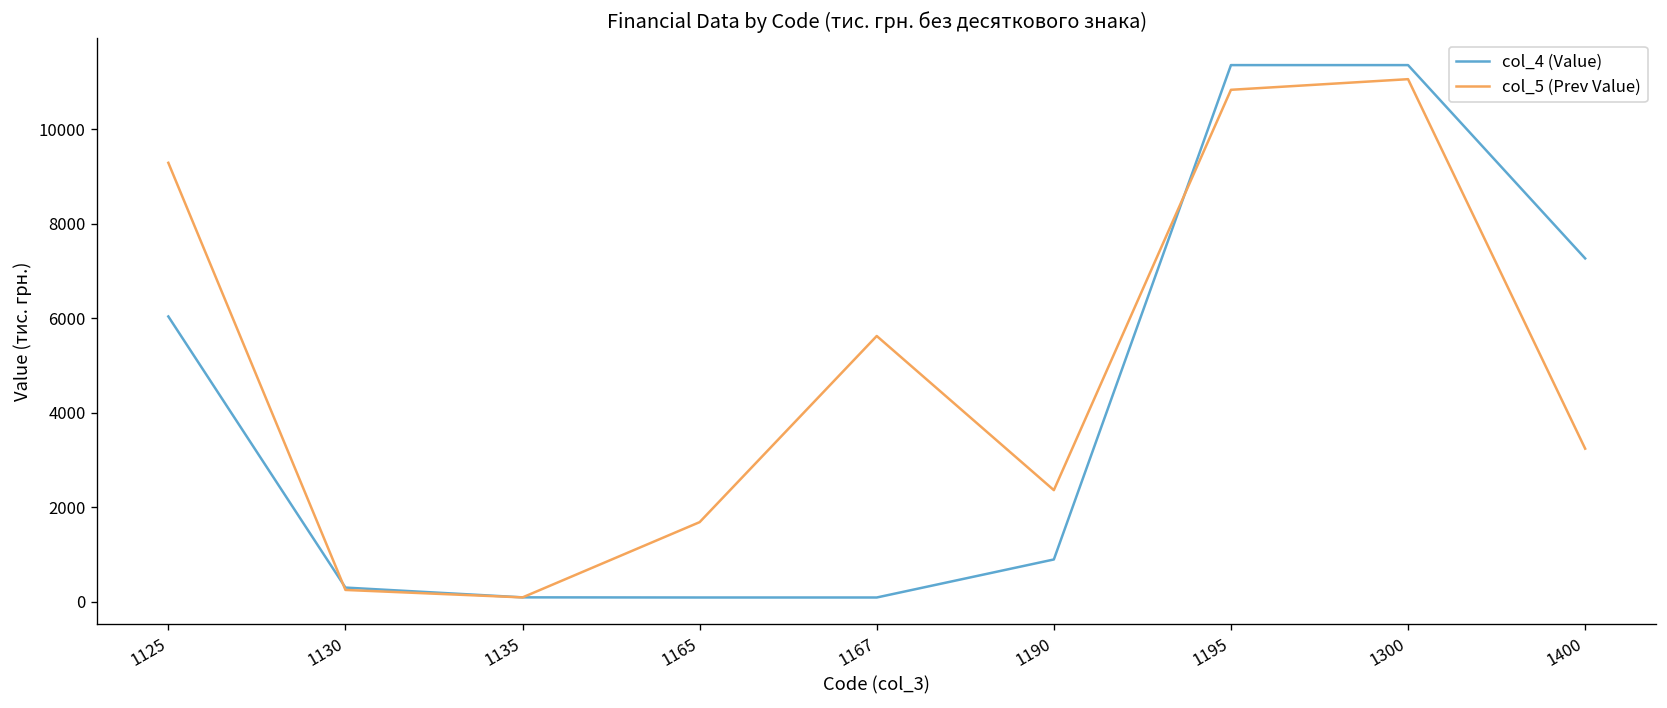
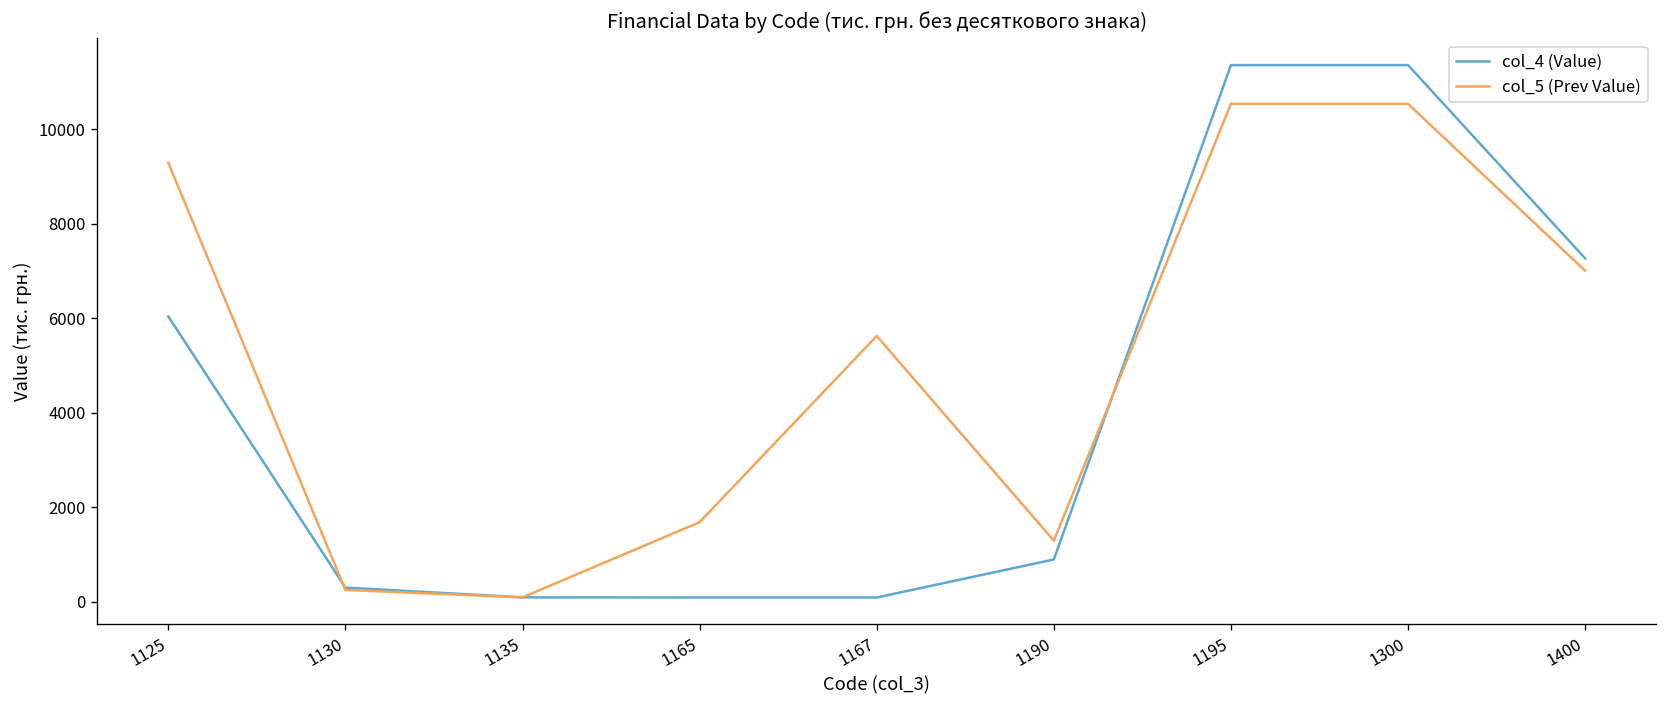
  {
    "col_4 (Value)": {
      "1125": 6000,
      "1165": 100,
      "1167": 100,
      "1190": 900,
      "1195": 11400,
      "1300": 11400,
      "1400": 7300
    },
    "col_5 (Prev Value)": {
      "1125": 9300,
      "1165": 1700,
      "1167": 5600,
-     "1190": 2400,
-     "1195": 10800,
-     "1300": 11100,
-     "1400": 3200
+     "1190": 1300,
+     "1195": 10500,
+     "1300": 10500,
+     "1400": 7000
    }
  }
